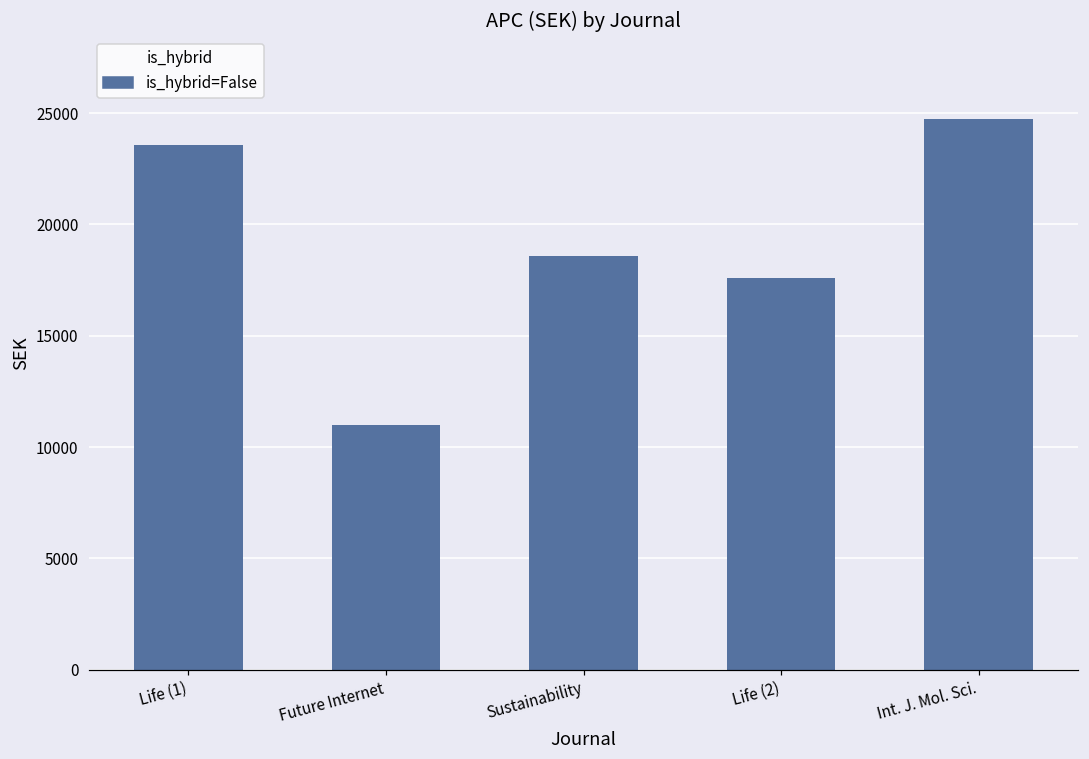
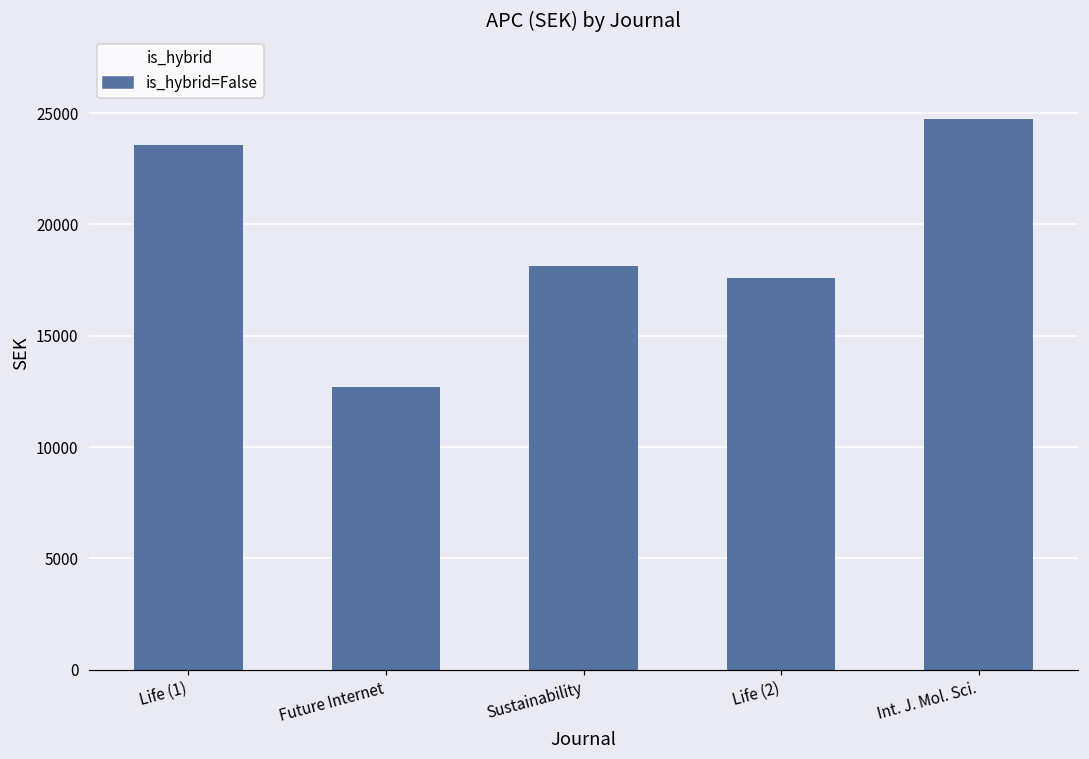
  {
    "Life (1)": 23600,
-   "Future Internet": 11000,
-   "Sustainability": 18600,
+   "Future Internet": 12700,
+   "Sustainability": 18100,
    "Life (2)": 17600,
    "Int. J. Mol. Sci.": 24700
  }
